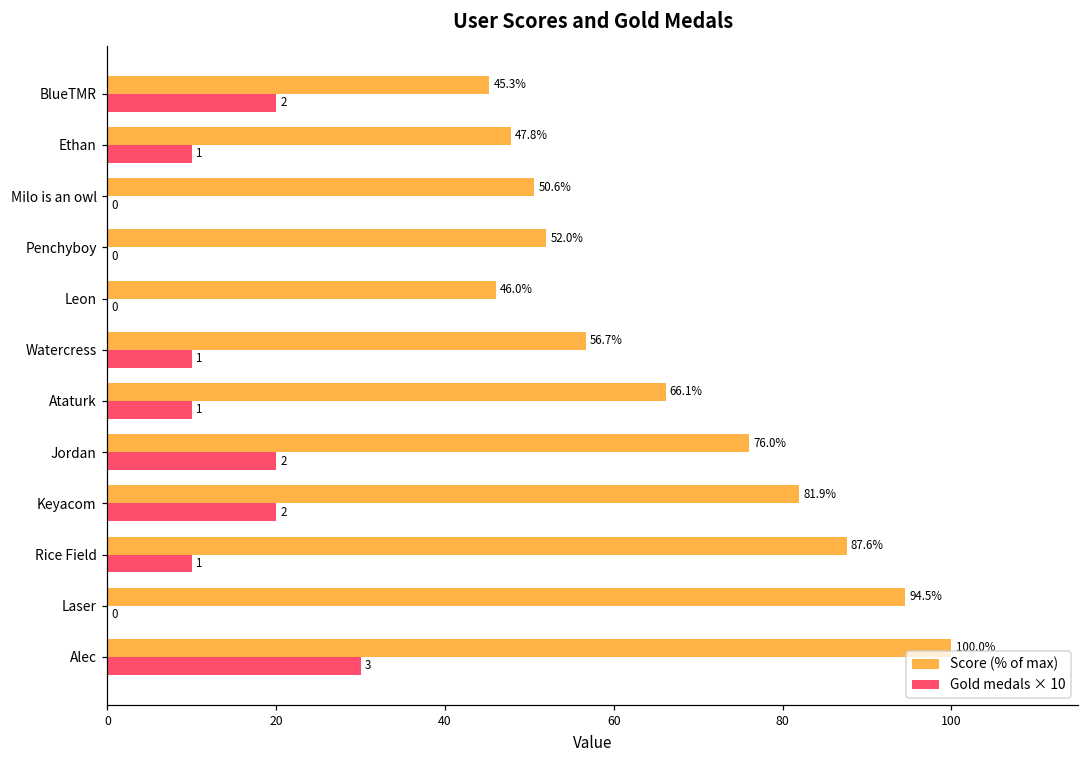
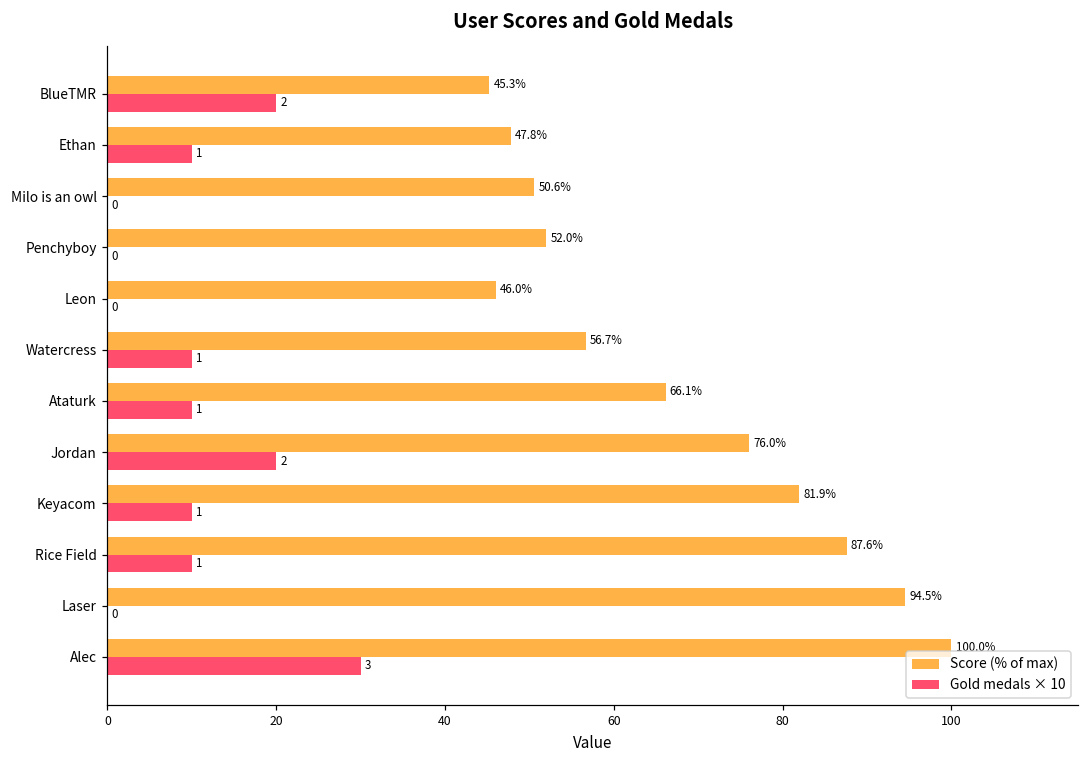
  {
    "Score (% of max)": {
      "BlueTMR": "45.3%",
      "Ethan": "47.8%",
      "Milo is an owl": "50.6%",
      "Penchyboy": "52.0%",
      "Leon": "46.0%",
      "Watercress": "56.7%",
      "Ataturk": "66.1%",
      "Jordan": "76.0%",
      "Keyacom": "81.9%",
      "Rice Field": "87.6%",
      "Laser": "94.5%"
    },
    "Gold medals × 10": {
      "Milo is an owl": "0",
      "Penchyboy": "0",
      "Leon": "0",
-     "Keyacom": "2",
+     "Keyacom": "1",
      "Laser": "0"
    }
  }
